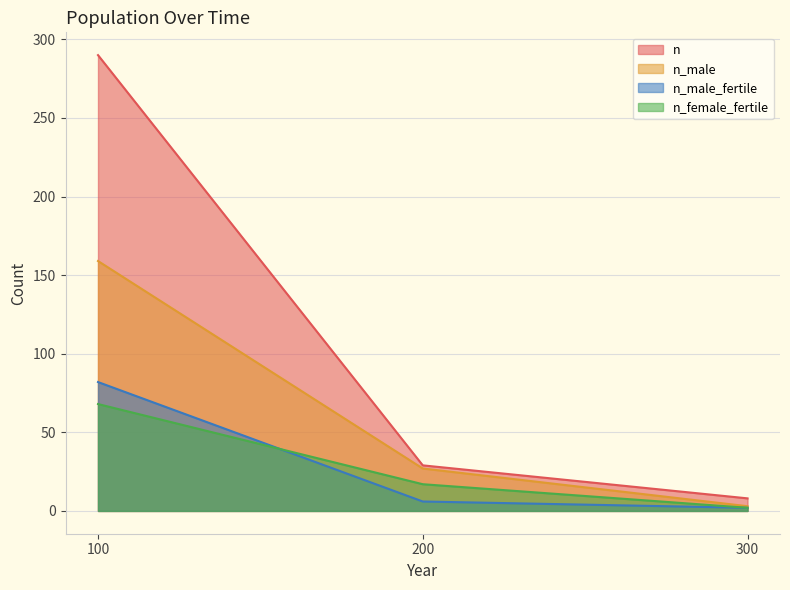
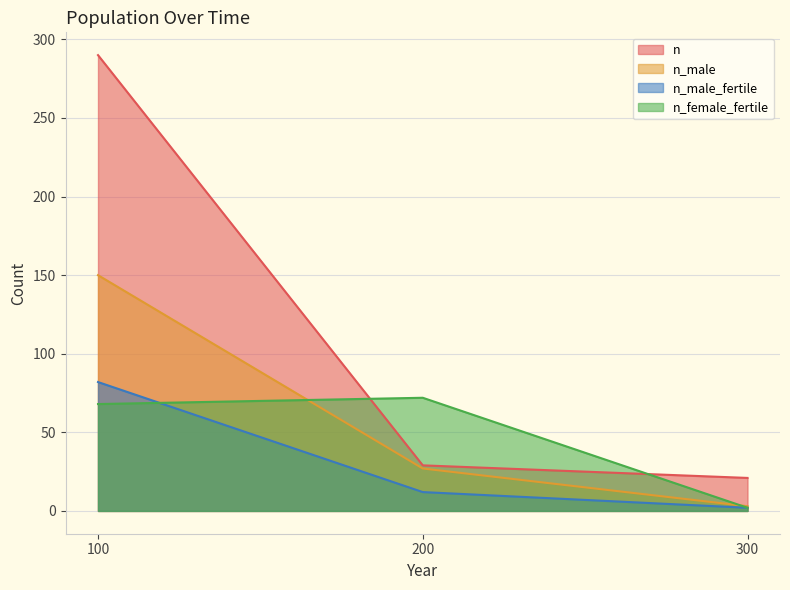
  {
    "n": {
      "100": 290,
      "200": 29,
-     "300": 8
+     "300": 21
    },
    "n_male": {
-     "100": 159,
+     "100": 150,
      "200": 27
    },
    "n_male_fertile": {
      "100": 82,
-     "200": 6
+     "200": 12
    },
    "n_female_fertile": {
      "100": 68,
-     "200": 17
+     "200": 72
    }
  }
